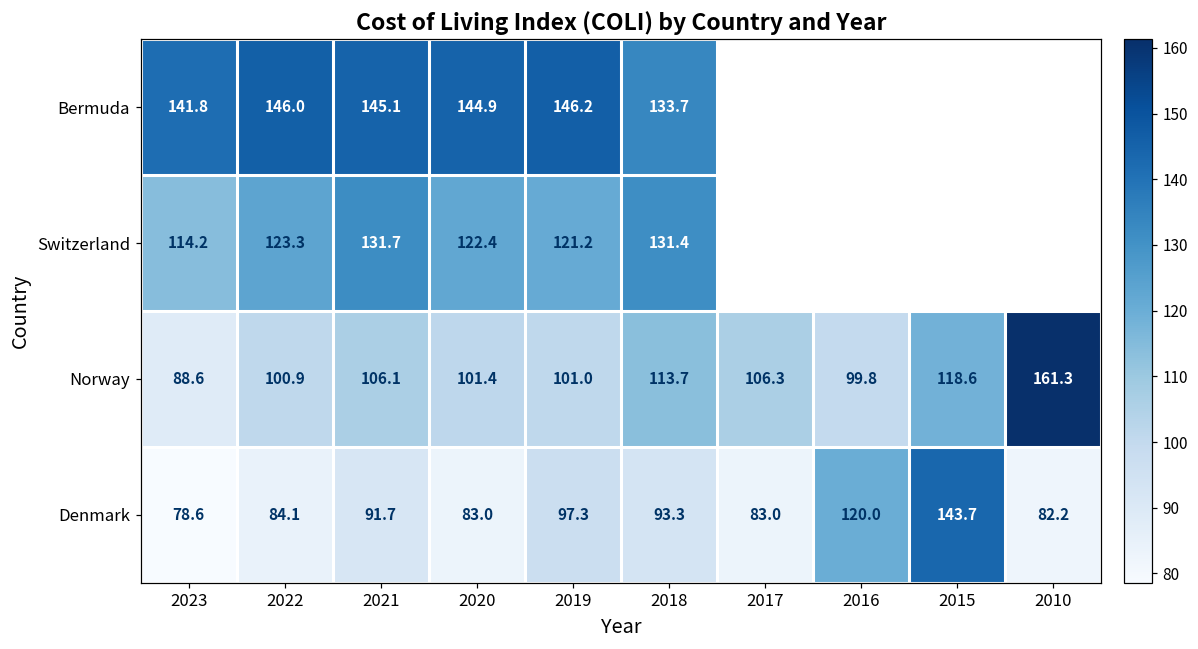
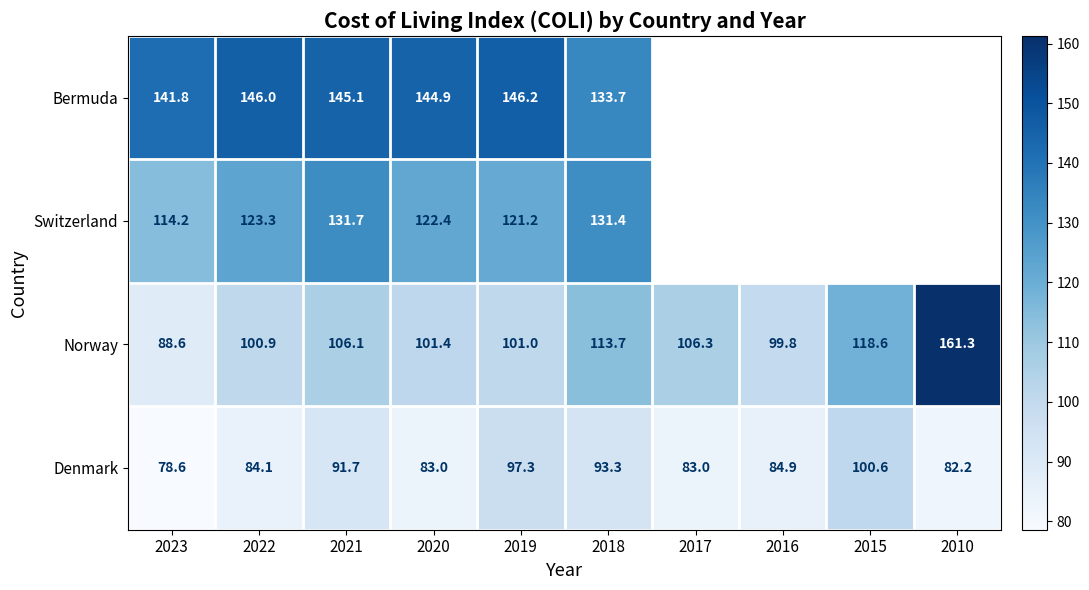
  {
    "Bermuda": {
      "2023": 141.8,
      "2022": 146.0,
      "2021": 145.1,
      "2020": 144.9,
      "2019": 146.2,
      "2018": 133.7
    },
    "Switzerland": {
      "2023": 114.2,
      "2022": 123.3,
      "2021": 131.7,
      "2020": 122.4,
      "2019": 121.2,
      "2018": 131.4
    },
    "Norway": {
      "2023": 88.6,
      "2022": 100.9,
      "2021": 106.1,
      "2020": 101.4,
      "2019": 101.0,
      "2018": 113.7,
      "2017": 106.3,
      "2016": 99.8,
      "2015": 118.6,
      "2010": 161.3
    },
    "Denmark": {
      "2023": 78.6,
      "2022": 84.1,
      "2021": 91.7,
      "2020": 83.0,
      "2019": 97.3,
      "2018": 93.3,
      "2017": 83.0,
-     "2016": 120.0,
-     "2015": 143.7,
+     "2016": 84.9,
+     "2015": 100.6,
      "2010": 82.2
    }
  }
